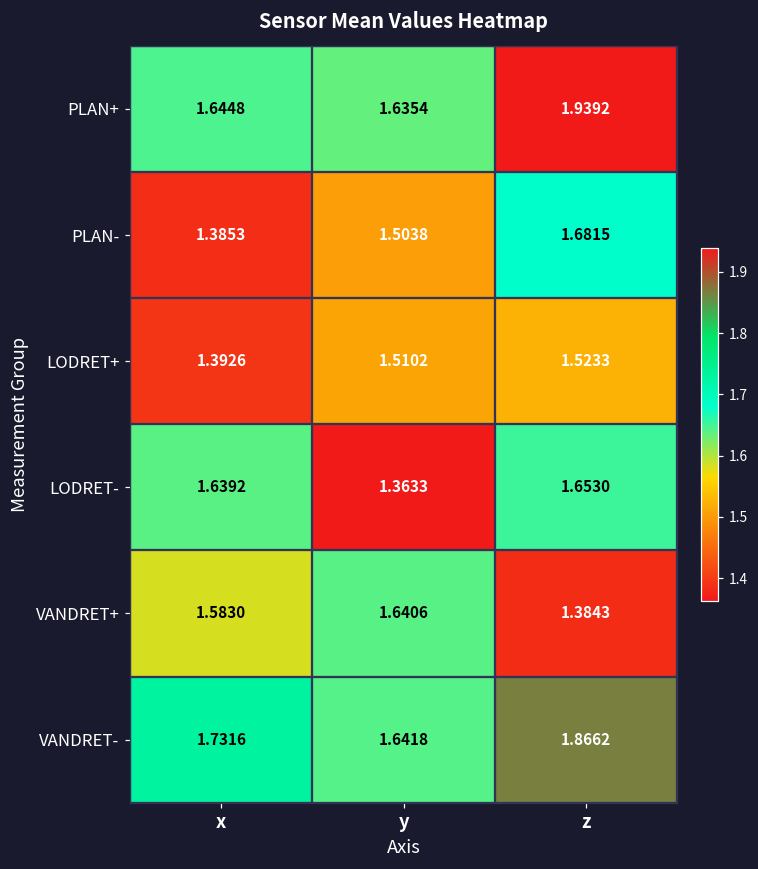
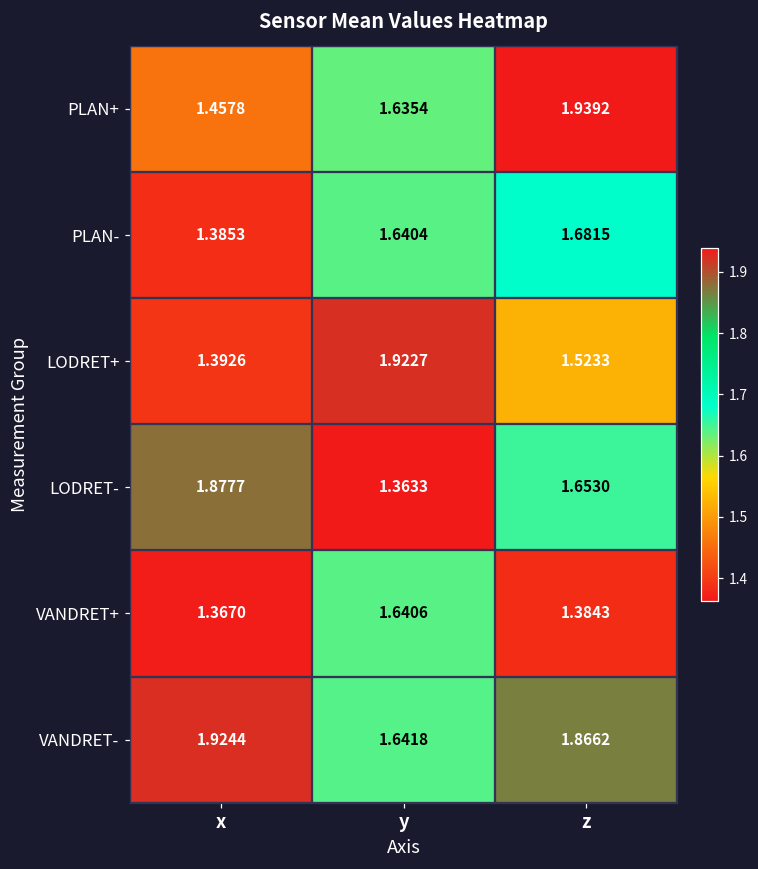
  {
    "PLAN+": {
-     "x": 1.6448,
+     "x": 1.4578,
      "y": 1.6354,
      "z": 1.9392
    },
    "PLAN-": {
      "x": 1.3853,
-     "y": 1.5038,
+     "y": 1.6404,
      "z": 1.6815
    },
    "LODRET+": {
      "x": 1.3926,
-     "y": 1.5102,
+     "y": 1.9227,
      "z": 1.5233
    },
    "LODRET-": {
-     "x": 1.6392,
+     "x": 1.8777,
      "y": 1.3633,
      "z": 1.6530
    },
    "VANDRET+": {
-     "x": 1.5830,
+     "x": 1.3670,
      "y": 1.6406,
      "z": 1.3843
    },
    "VANDRET-": {
-     "x": 1.7316,
+     "x": 1.9244,
      "y": 1.6418,
      "z": 1.8662
    }
  }
